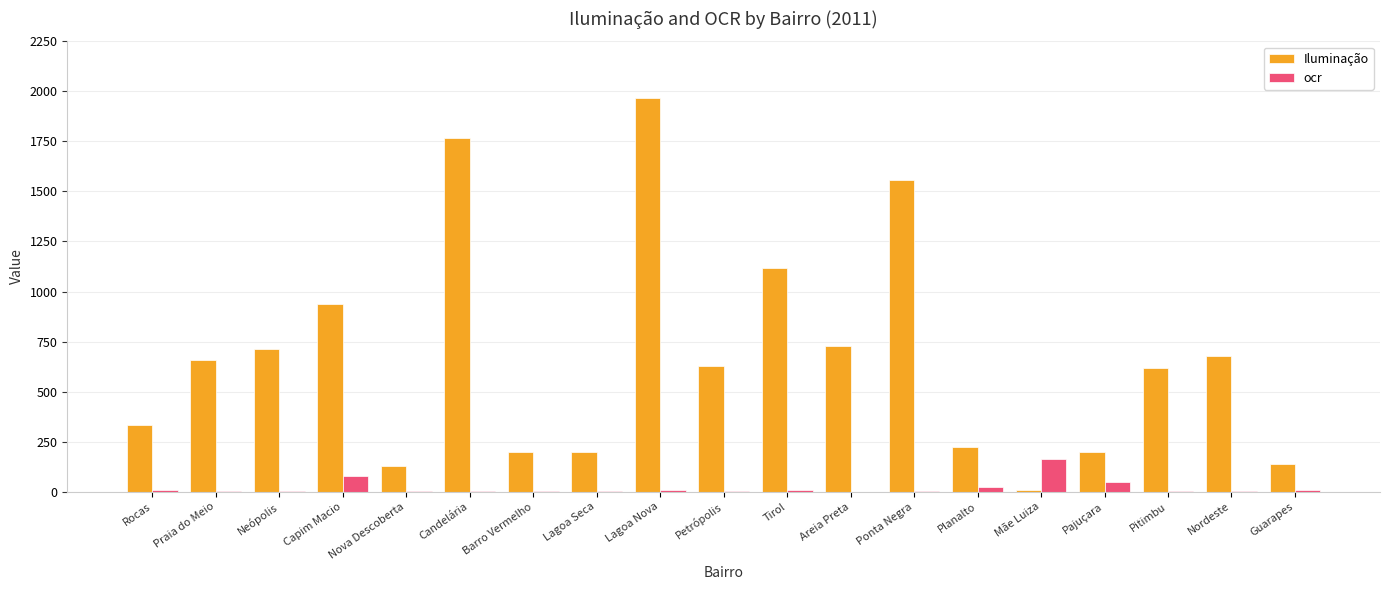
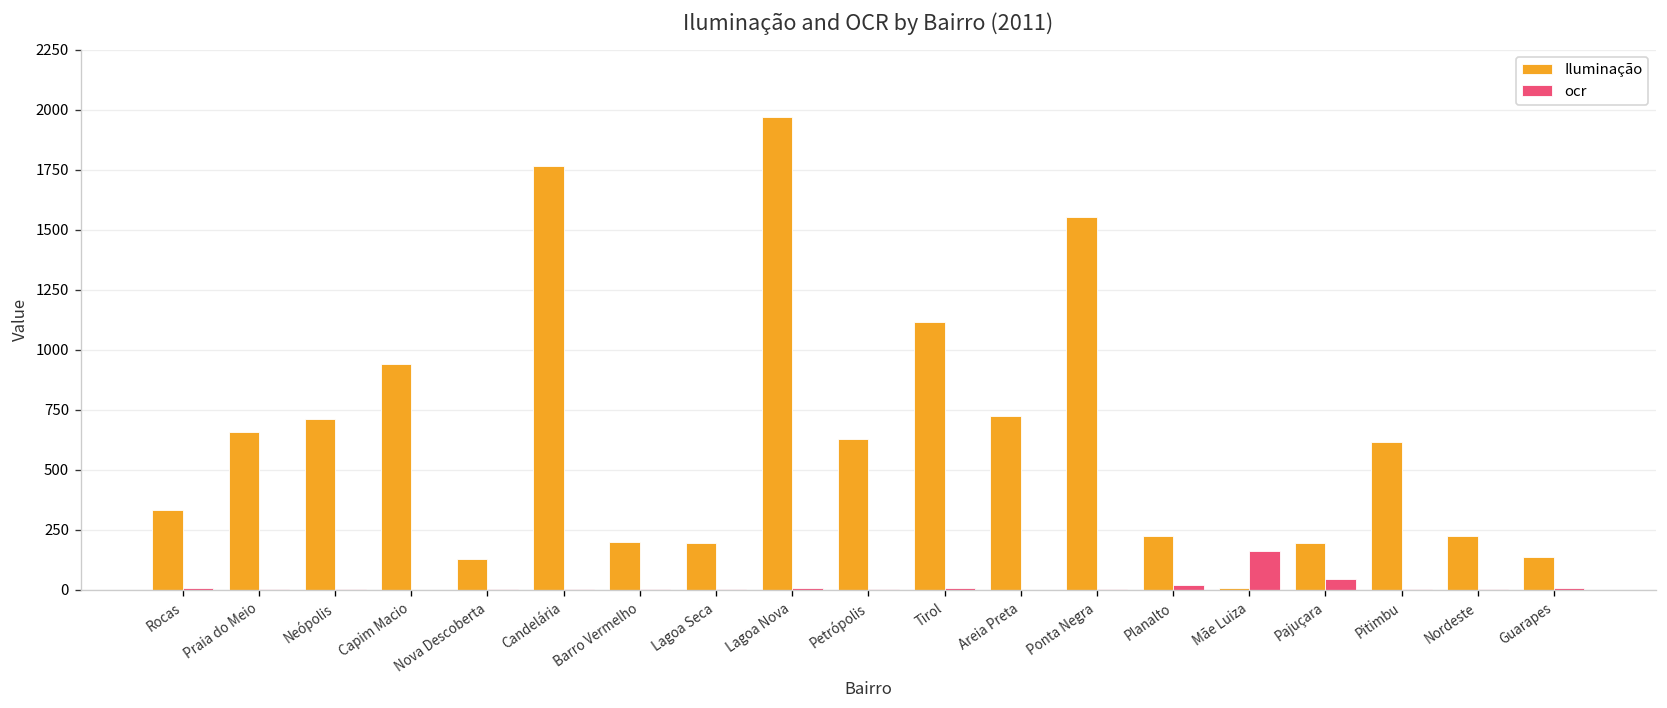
  {
    "Iluminação": {
      "Rocas": 340,
      "Praia do Meio": 660,
      "Neópolis": 710,
      "Capim Macio": 940,
      "Nova Descoberta": 130,
      "Candelária": 1770,
      "Barro Vermelho": 200,
      "Lagoa Seca": 200,
      "Lagoa Nova": 1970,
      "Petrópolis": 630,
      "Tirol": 1120,
      "Areia Preta": 730,
      "Ponta Negra": 1560,
      "Planalto": 220,
      "Pajuçara": 200,
      "Pitimbu": 620,
-     "Nordeste": 680,
+     "Nordeste": 220,
      "Guarapes": 140
    },
    "ocr": {
-     "Capim Macio": 80,
+     "Capim Macio": 0,
      "Areia Preta": 0,
      "Planalto": 20,
      "Mãe Luiza": 160,
      "Pajuçara": 50
    }
  }
